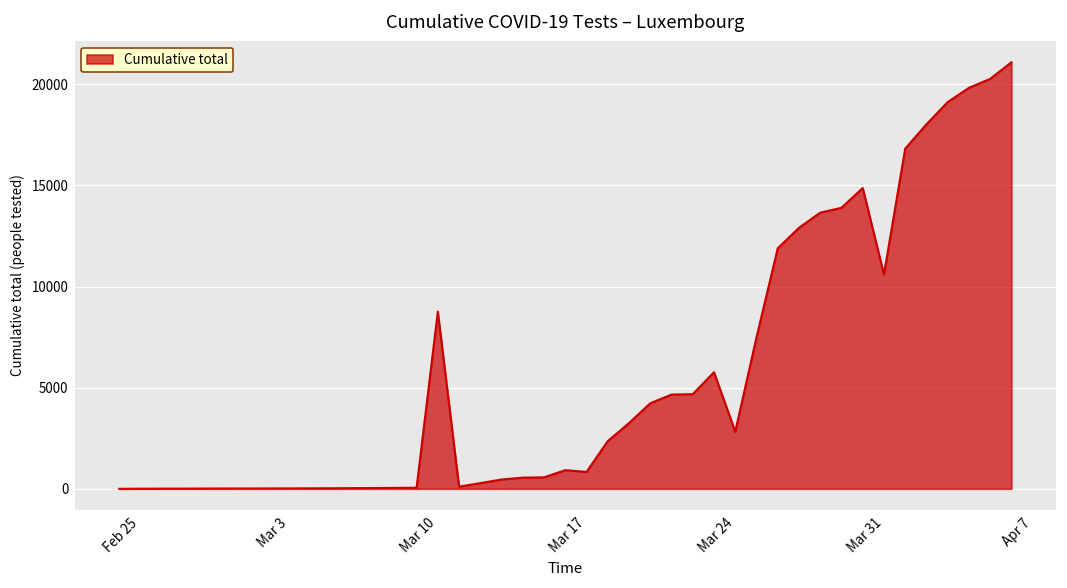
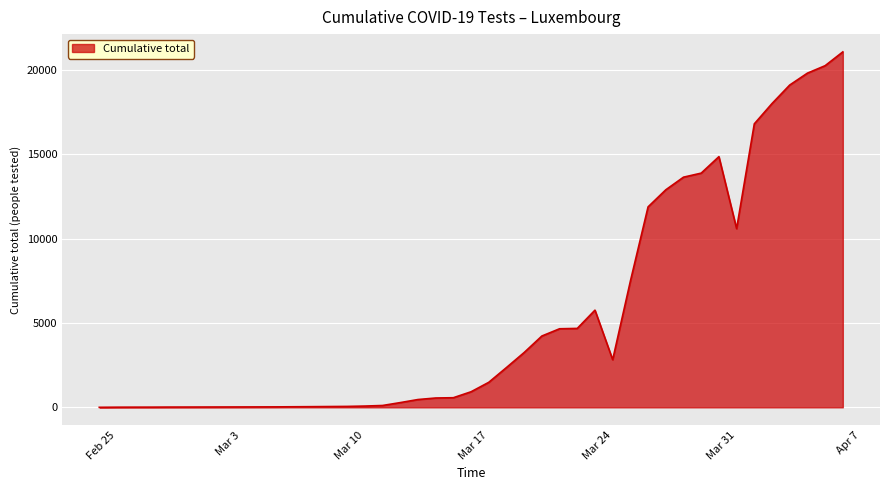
  {
    "Feb 25": 0,
    "Mar 3": 0,
-   "Mar 10": 8800,
-   "Mar 17": 800,
+   "Mar 10": 100,
+   "Mar 17": 1500,
    "Mar 24": 2800,
    "Mar 31": 10600
  }
